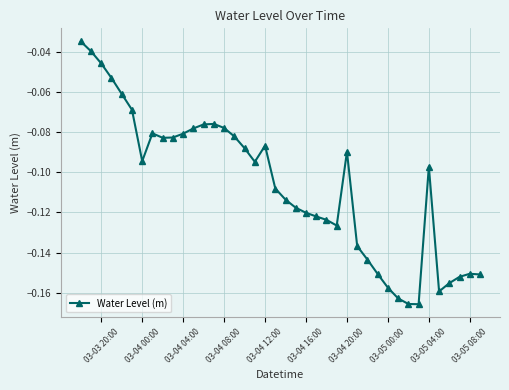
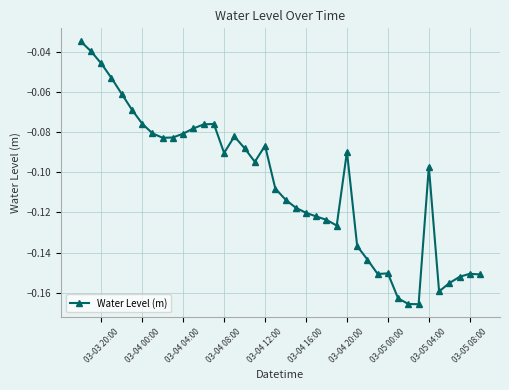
  {
    "03-03 20:00": -0.046,
-   "03-04 00:00": -0.094,
+   "03-04 00:00": -0.076,
    "03-04 04:00": -0.081,
-   "03-04 08:00": -0.078,
+   "03-04 08:00": -0.090,
    "03-04 12:00": -0.087,
    "03-04 16:00": -0.120,
    "03-04 20:00": -0.090,
-   "03-05 00:00": -0.157,
+   "03-05 00:00": -0.150,
    "03-05 04:00": -0.097,
    "03-05 08:00": -0.151
  }
